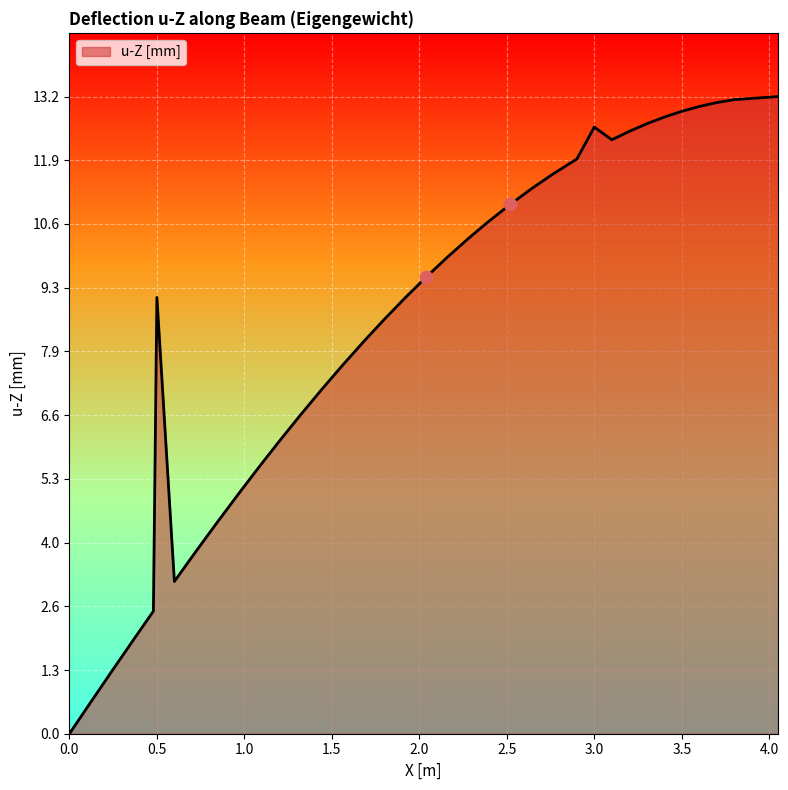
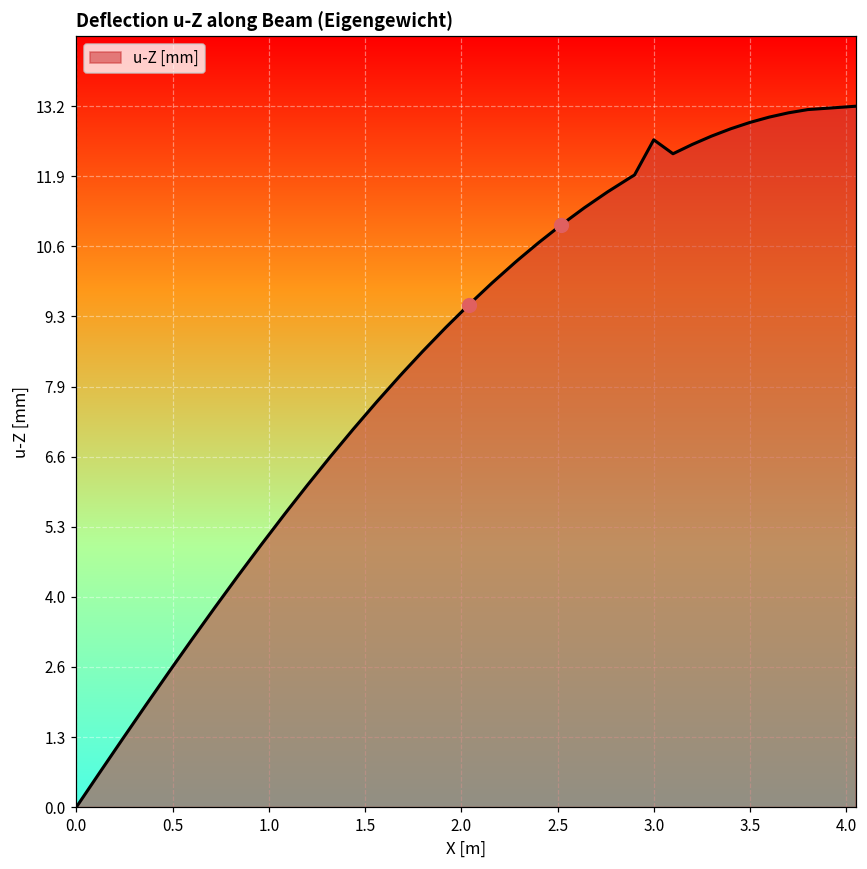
  {
    "u-Z [mm]": {
      "0.0": 0.0,
-     "0.5": 9.1,
+     "0.5": 2.6,
      "3.0": 12.6,
      "3.5": 12.9
    }
  }
